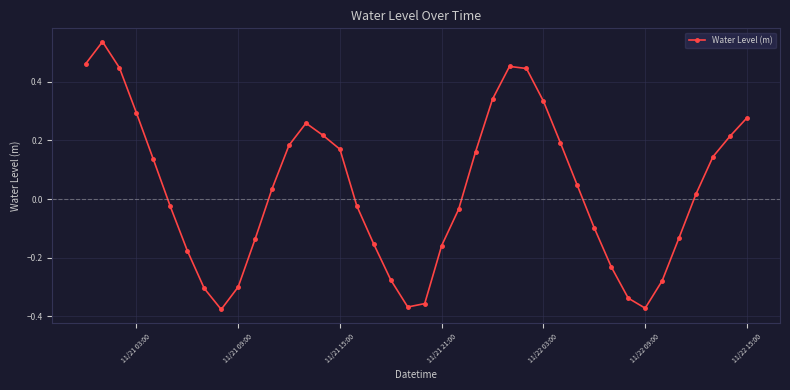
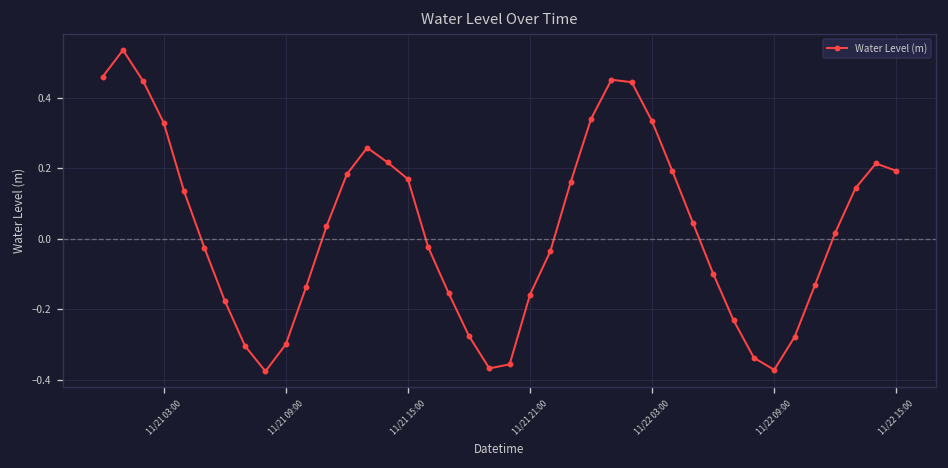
  {
-   "11/21 03:00": 0.29,
+   "11/21 03:00": 0.33,
    "11/21 09:00": -0.30,
    "11/21 15:00": 0.17,
    "11/21 21:00": -0.16,
    "11/22 03:00": 0.33,
    "11/22 09:00": -0.37,
-   "11/22 15:00": 0.28
+   "11/22 15:00": 0.19
  }
